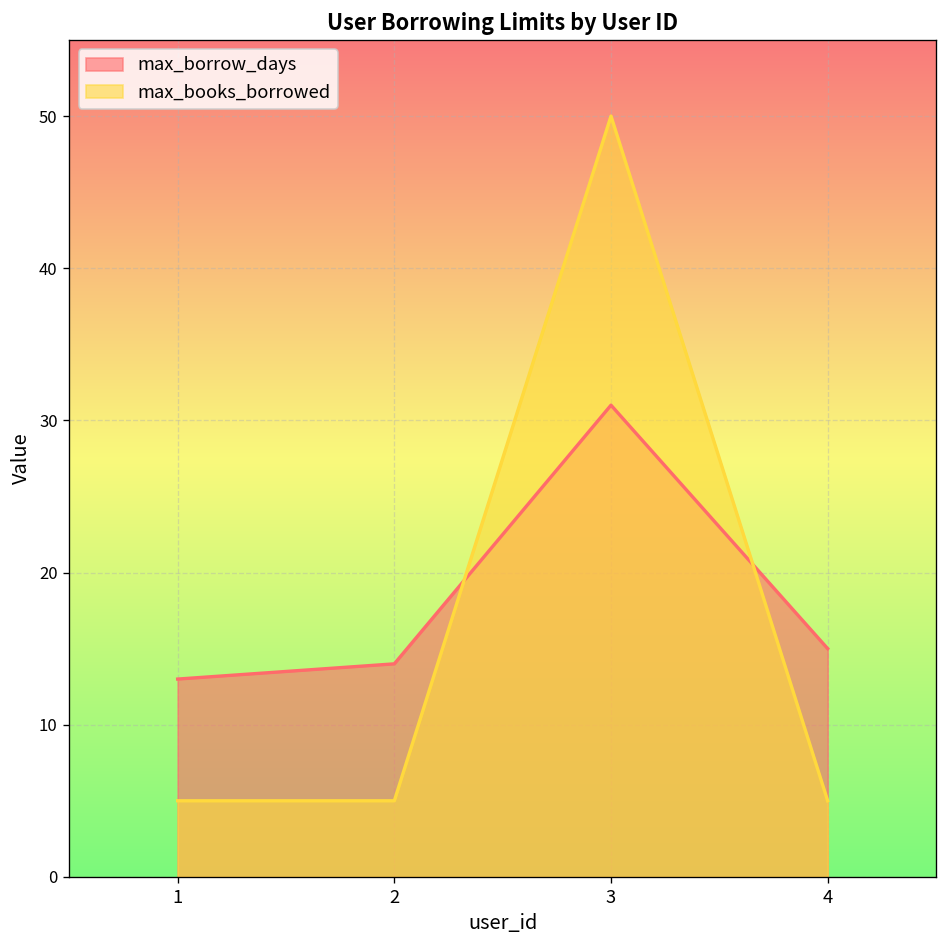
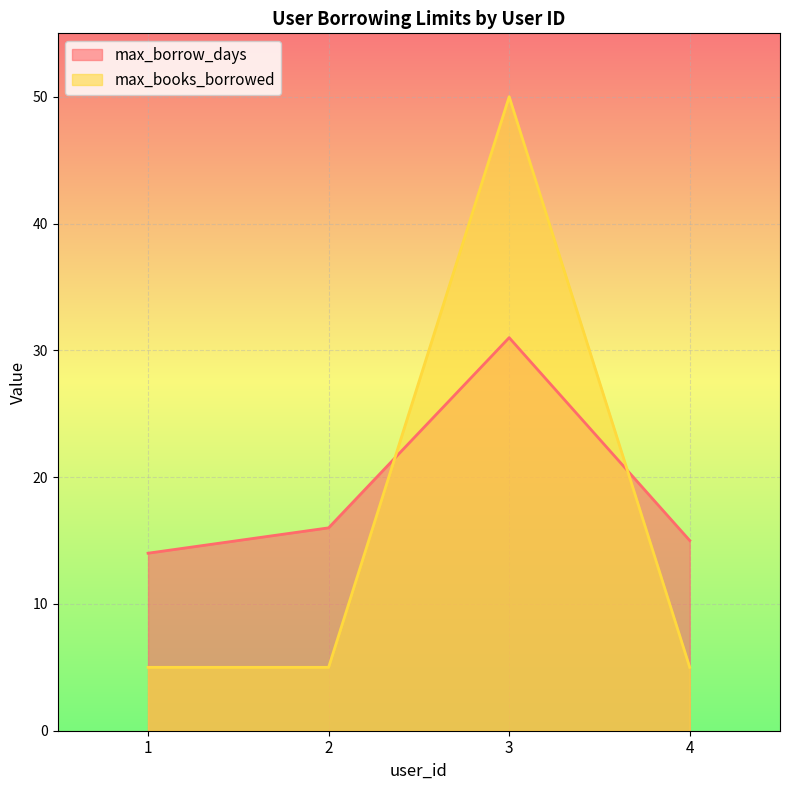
  {
    "max_borrow_days": {
-     "1": 13,
-     "2": 14,
+     "1": 14,
+     "2": 16,
      "3": 31,
      "4": 15
    },
    "max_books_borrowed": {
      "1": 5,
      "2": 5,
      "3": 50,
      "4": 5
    }
  }
